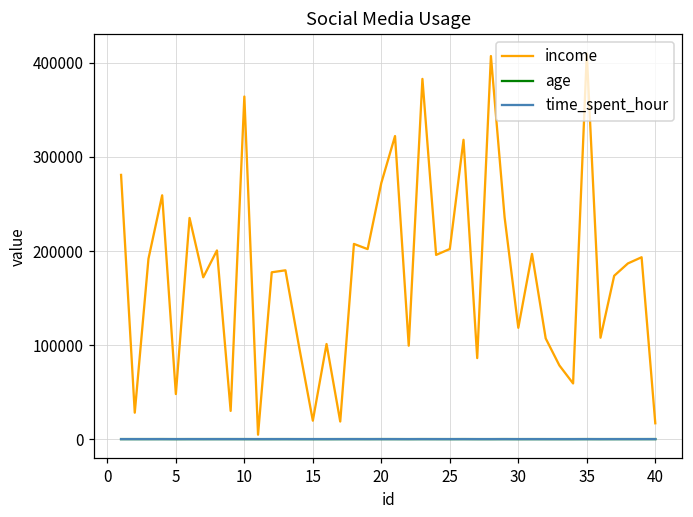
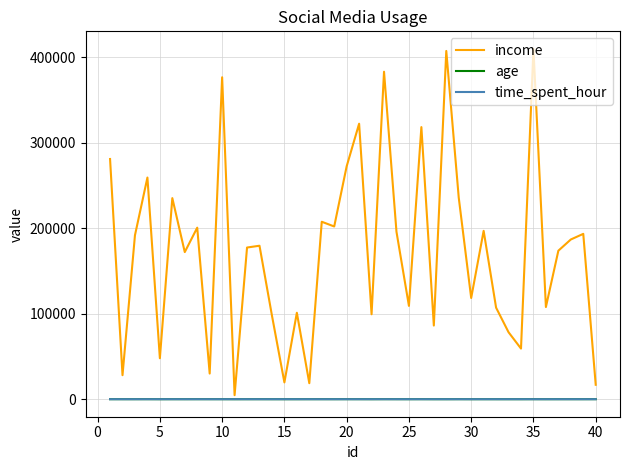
  {
    "income": {
      "5": 50000,
-     "10": 360000,
+     "10": 380000,
      "15": 20000,
      "20": 270000,
-     "25": 200000,
+     "25": 110000,
      "30": 120000,
      "40": 20000
    },
    "time_spent_hour": {
      "5": 0,
      "10": 0,
      "15": 0,
      "20": 0,
      "25": 0,
      "30": 0,
      "35": 0,
      "40": 0
    }
  }
